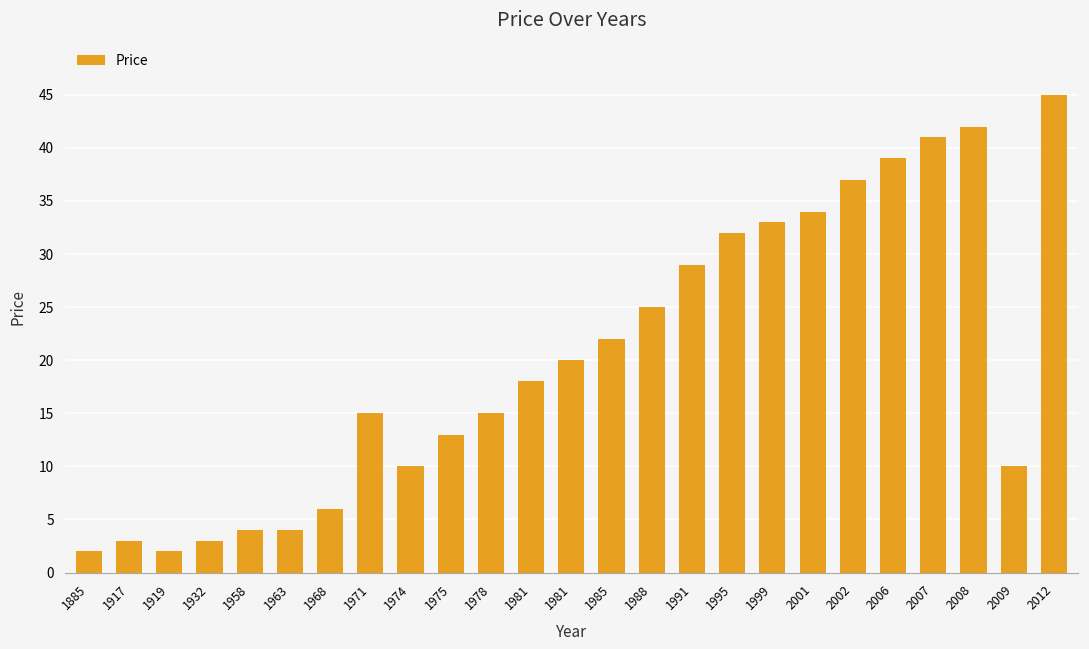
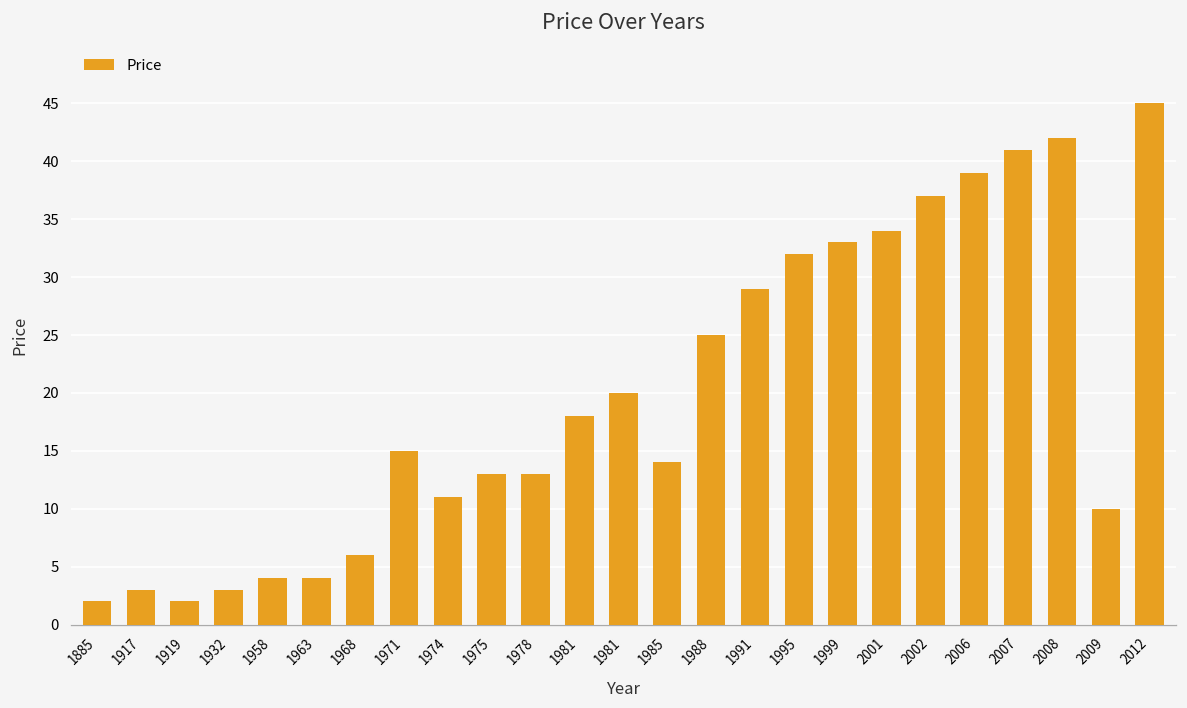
  {
    "1885": 2,
    "1917": 3,
    "1919": 2,
    "1932": 3,
    "1958": 4,
    "1963": 4,
    "1968": 6,
    "1971": 15,
-   "1974": 10,
+   "1974": 11,
    "1975": 13,
-   "1978": 15,
-   "1985": 22,
+   "1978": 13,
+   "1985": 14,
    "1988": 25,
    "1991": 29,
    "1995": 32,
    "1999": 33,
    "2001": 34,
    "2002": 37,
    "2006": 39,
    "2007": 41,
    "2008": 42,
    "2009": 10,
    "2012": 45
  }
